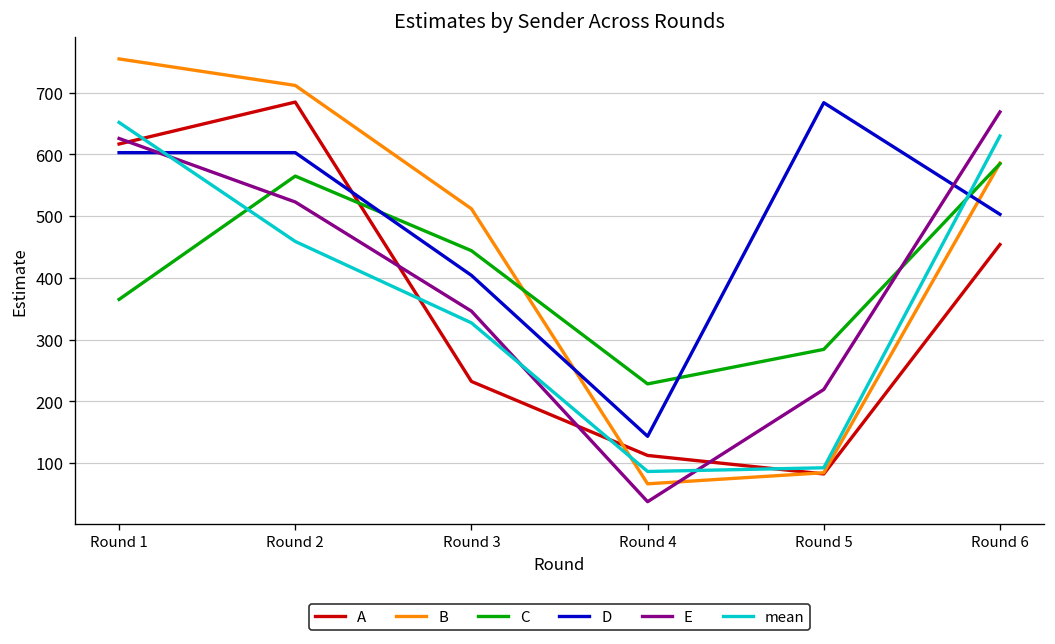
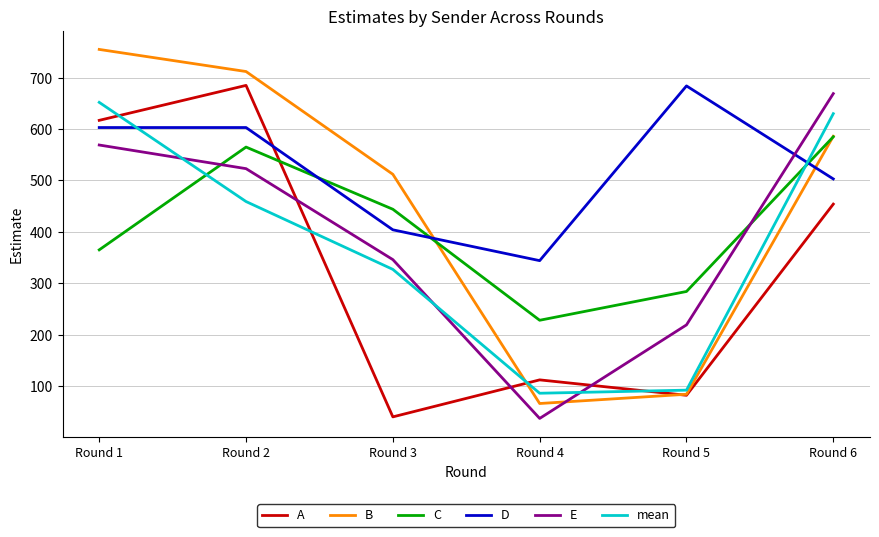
  {
    "A": {
      "Round 1": 620,
      "Round 2": 690,
-     "Round 3": 230,
+     "Round 3": 40,
      "Round 4": 110,
      "Round 6": 450
    },
    "B": {
      "Round 1": 760,
      "Round 2": 710,
      "Round 3": 510,
      "Round 4": 70
    },
    "C": {
      "Round 1": 370,
      "Round 2": 570,
      "Round 3": 440,
      "Round 4": 230,
      "Round 5": 280
    },
    "D": {
      "Round 1": 600,
      "Round 2": 600,
      "Round 3": 400,
-     "Round 4": 140,
+     "Round 4": 340,
      "Round 5": 680,
      "Round 6": 500
    },
    "E": {
-     "Round 1": 630,
+     "Round 1": 570,
      "Round 2": 520,
      "Round 3": 350,
      "Round 4": 40,
      "Round 5": 220,
      "Round 6": 670
    },
    "mean": {
      "Round 1": 650,
      "Round 2": 460,
      "Round 3": 330,
      "Round 4": 90,
      "Round 5": 90,
      "Round 6": 630
    }
  }
